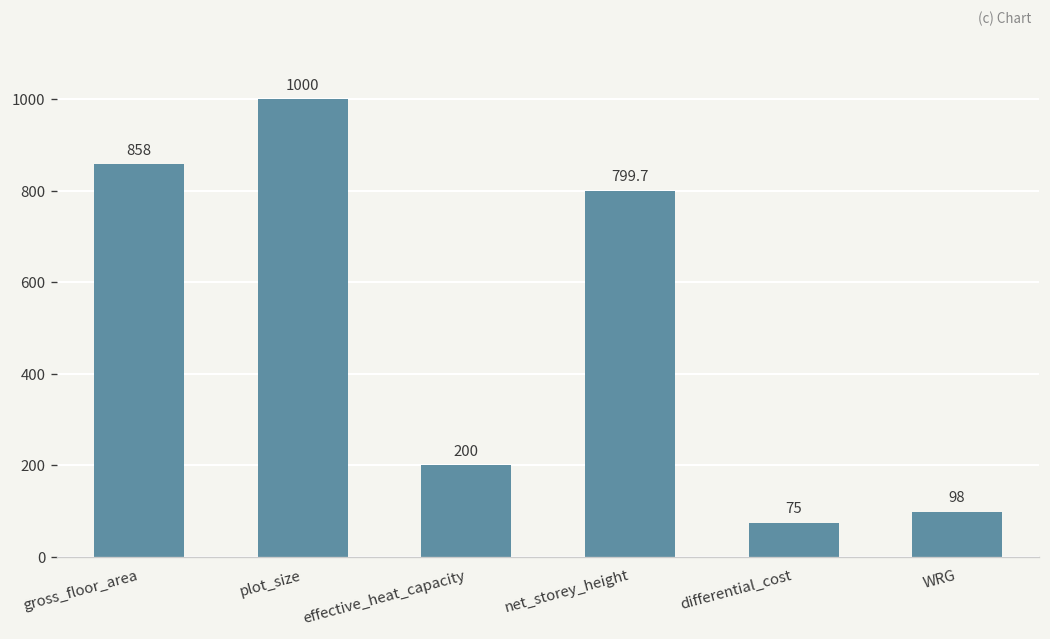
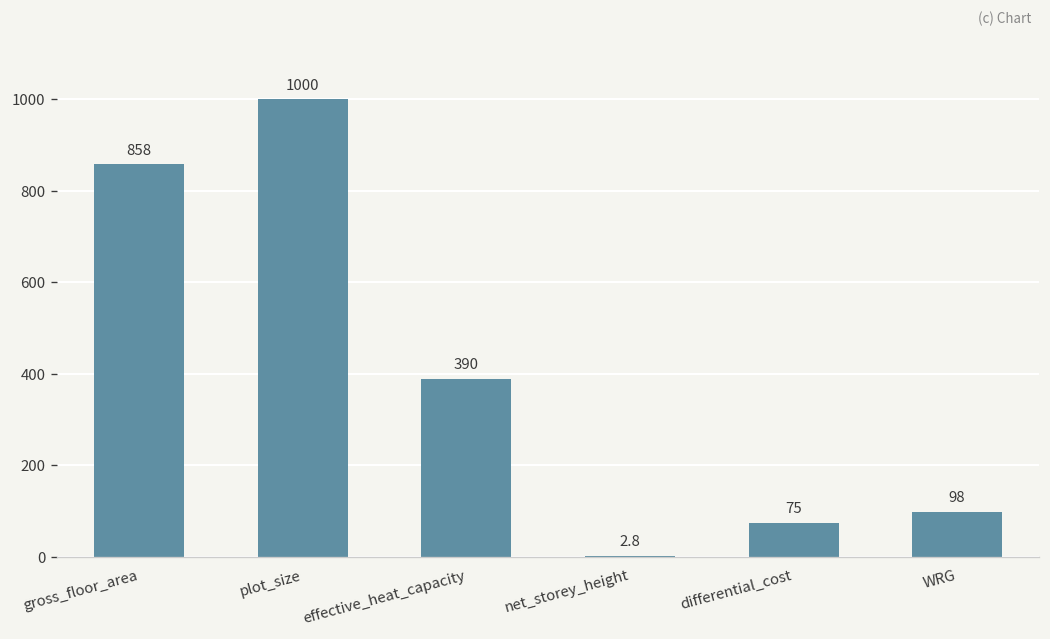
  {
    "gross_floor_area": 858,
    "plot_size": 1000,
-   "effective_heat_capacity": 200,
-   "net_storey_height": 799.7,
+   "effective_heat_capacity": 390,
+   "net_storey_height": 2.8,
    "differential_cost": 75,
    "WRG": 98
  }
